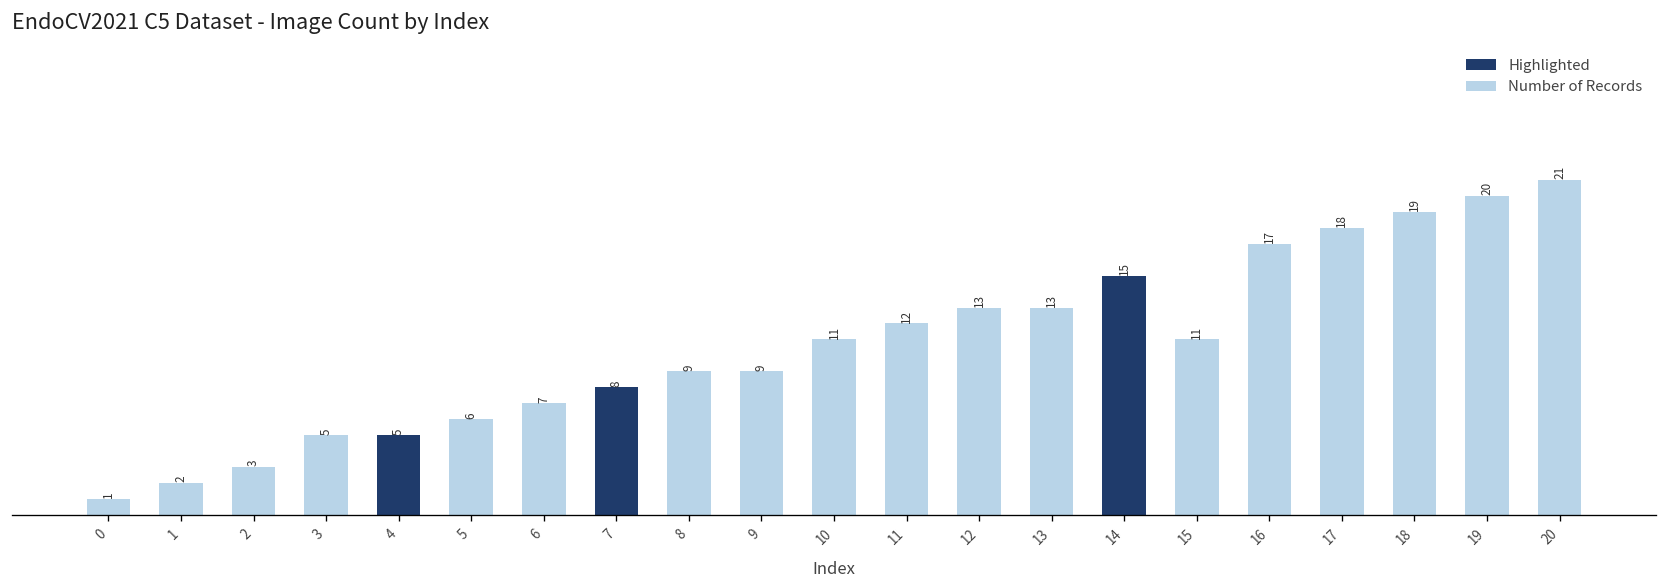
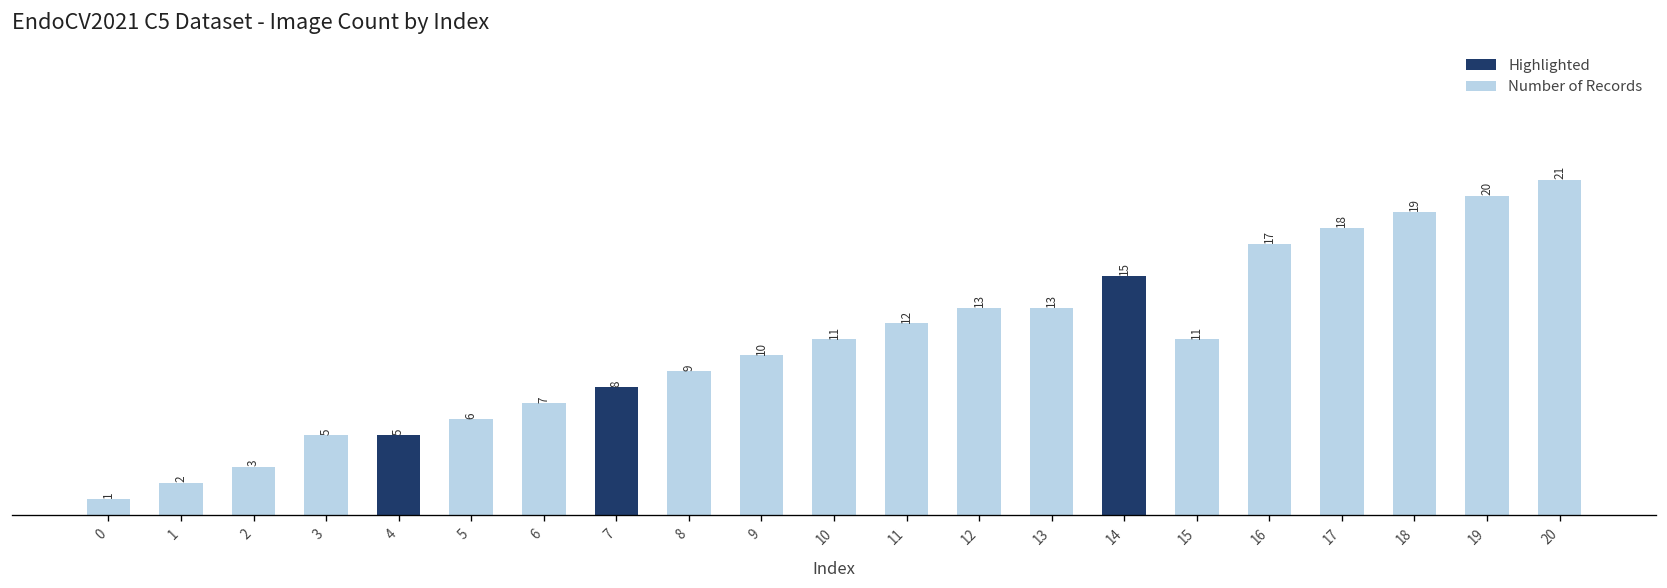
  {
    "0": 1,
    "1": 2,
    "2": 3,
    "3": 5,
    "4": 5,
    "5": 6,
    "6": 7,
    "7": 8,
    "8": 9,
-   "9": 9,
+   "9": 10,
    "10": 11,
    "11": 12,
    "12": 13,
    "13": 13,
    "14": 15,
    "15": 11,
    "16": 17,
    "17": 18,
    "18": 19,
    "19": 20,
    "20": 21
  }
